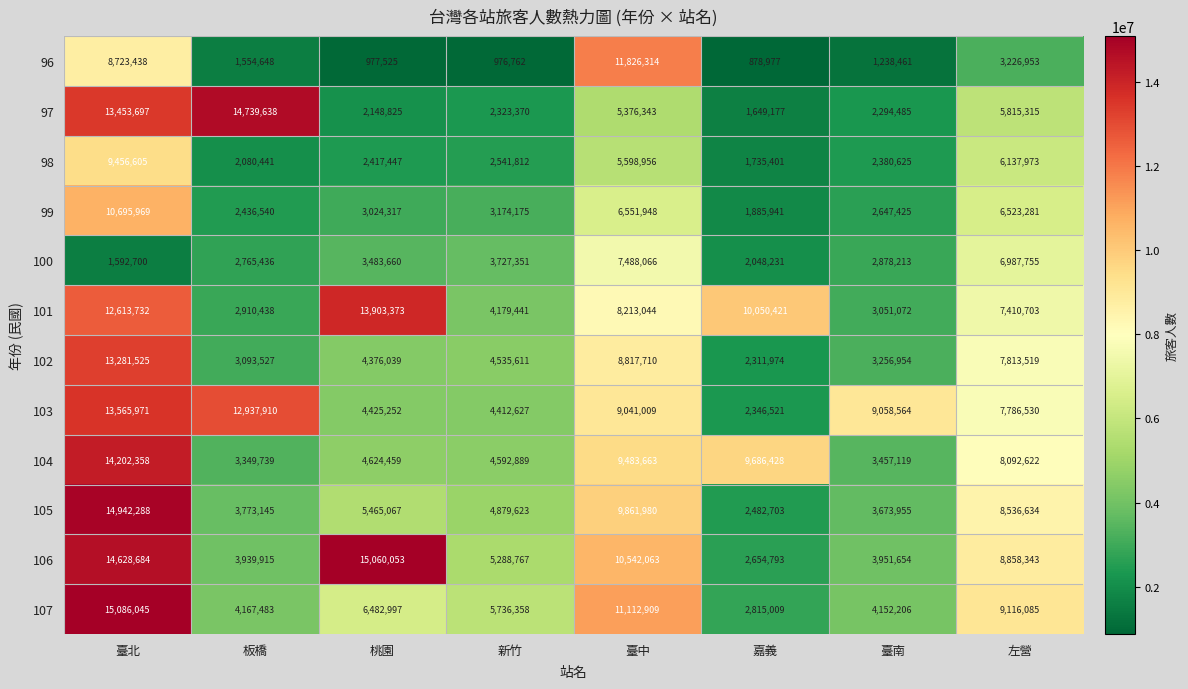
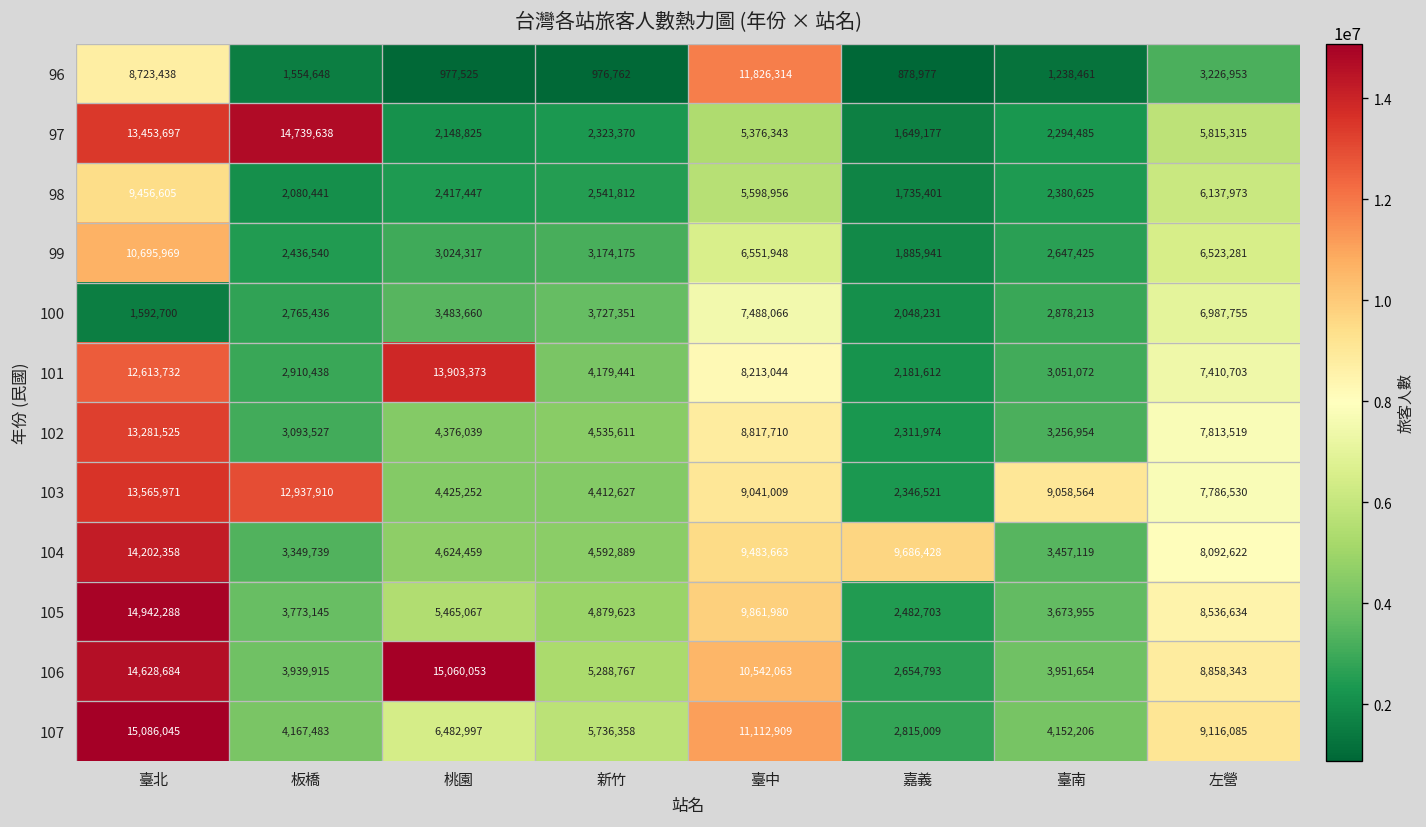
  {
    "96": {
      "臺北": "8,723,438",
      "板橋": "1,554,648",
      "桃園": "977,525",
      "新竹": "976,762",
      "臺中": "11,826,314",
      "嘉義": "878,977",
      "臺南": "1,238,461",
      "左營": "3,226,953"
    },
    "97": {
      "臺北": "13,453,697",
      "板橋": "14,739,638",
      "桃園": "2,148,825",
      "新竹": "2,323,370",
      "臺中": "5,376,343",
      "嘉義": "1,649,177",
      "臺南": "2,294,485",
      "左營": "5,815,315"
    },
    "98": {
      "臺北": "9,456,605",
      "板橋": "2,080,441",
      "桃園": "2,417,447",
      "新竹": "2,541,812",
      "臺中": "5,598,956",
      "嘉義": "1,735,401",
      "臺南": "2,380,625",
      "左營": "6,137,973"
    },
    "99": {
      "臺北": "10,695,969",
      "板橋": "2,436,540",
      "桃園": "3,024,317",
      "新竹": "3,174,175",
      "臺中": "6,551,948",
      "嘉義": "1,885,941",
      "臺南": "2,647,425",
      "左營": "6,523,281"
    },
    "100": {
      "臺北": "1,592,700",
      "板橋": "2,765,436",
      "桃園": "3,483,660",
      "新竹": "3,727,351",
      "臺中": "7,488,066",
      "嘉義": "2,048,231",
      "臺南": "2,878,213",
      "左營": "6,987,755"
    },
    "101": {
      "臺北": "12,613,732",
      "板橋": "2,910,438",
      "桃園": "13,903,373",
      "新竹": "4,179,441",
      "臺中": "8,213,044",
-     "嘉義": "10,050,421",
+     "嘉義": "2,181,612",
      "臺南": "3,051,072",
      "左營": "7,410,703"
    },
    "102": {
      "臺北": "13,281,525",
      "板橋": "3,093,527",
      "桃園": "4,376,039",
      "新竹": "4,535,611",
      "臺中": "8,817,710",
      "嘉義": "2,311,974",
      "臺南": "3,256,954",
      "左營": "7,813,519"
    },
    "103": {
      "臺北": "13,565,971",
      "板橋": "12,937,910",
      "桃園": "4,425,252",
      "新竹": "4,412,627",
      "臺中": "9,041,009",
      "嘉義": "2,346,521",
      "臺南": "9,058,564",
      "左營": "7,786,530"
    },
    "104": {
      "臺北": "14,202,358",
      "板橋": "3,349,739",
      "桃園": "4,624,459",
      "新竹": "4,592,889",
      "臺中": "9,483,663",
      "嘉義": "9,686,428",
      "臺南": "3,457,119",
      "左營": "8,092,622"
    },
    "105": {
      "臺北": "14,942,288",
      "板橋": "3,773,145",
      "桃園": "5,465,067",
      "新竹": "4,879,623",
      "臺中": "9,861,980",
      "嘉義": "2,482,703",
      "臺南": "3,673,955",
      "左營": "8,536,634"
    },
    "106": {
      "臺北": "14,628,684",
      "板橋": "3,939,915",
      "桃園": "15,060,053",
      "新竹": "5,288,767",
      "臺中": "10,542,063",
      "嘉義": "2,654,793",
      "臺南": "3,951,654",
      "左營": "8,858,343"
    },
    "107": {
      "臺北": "15,086,045",
      "板橋": "4,167,483",
      "桃園": "6,482,997",
      "新竹": "5,736,358",
      "臺中": "11,112,909",
      "嘉義": "2,815,009",
      "臺南": "4,152,206",
      "左營": "9,116,085"
    }
  }
